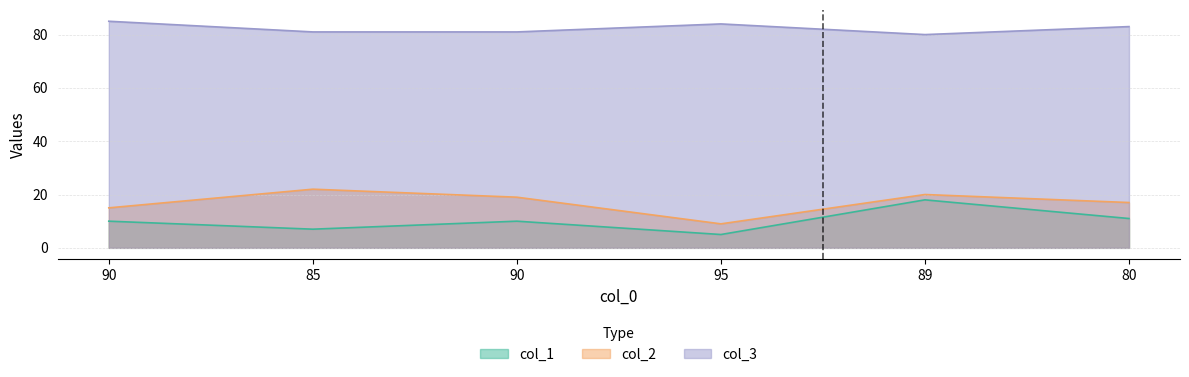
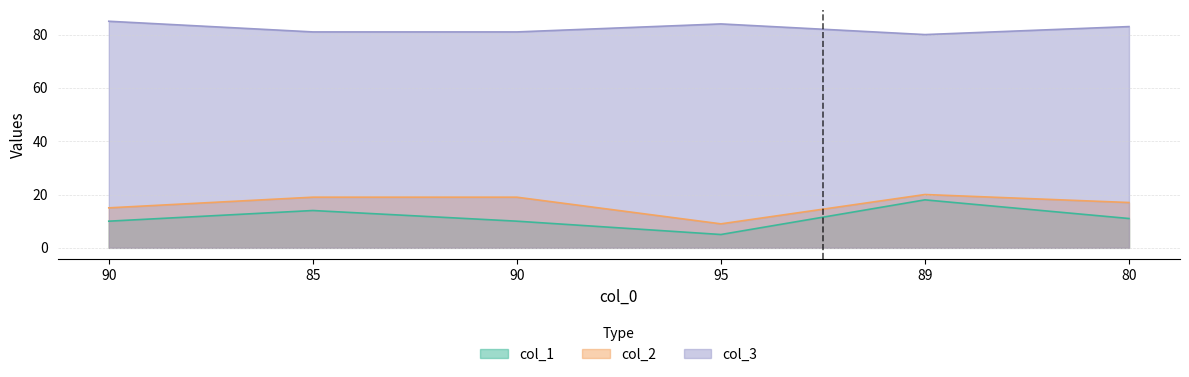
  {
    "col_1": {
-     "85": 7,
+     "85": 14,
      "95": 5,
      "89": 18,
      "80": 11
    },
    "col_2": {
-     "85": 22,
+     "85": 19,
      "95": 9,
      "89": 20,
      "80": 17
    },
    "col_3": {
      "85": 81,
      "95": 84,
      "89": 80,
      "80": 83
    }
  }
